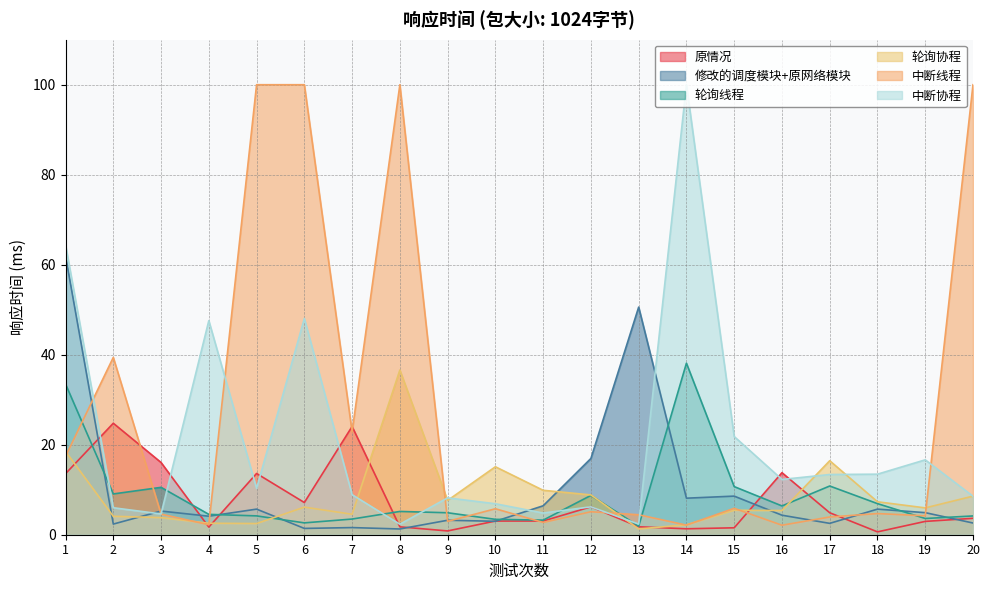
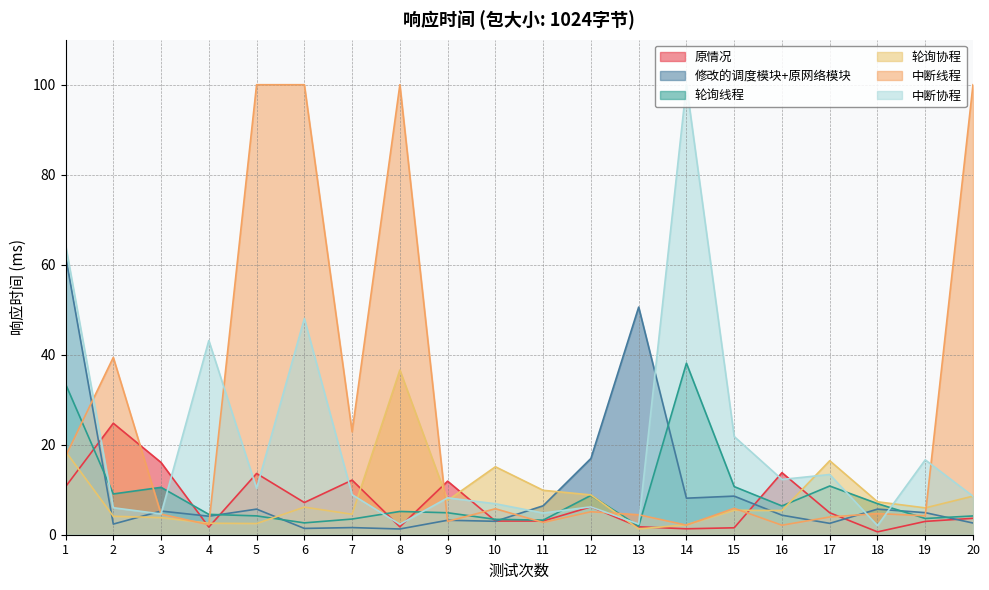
  {
    "原情况": {
-     "1": 14,
+     "1": 11,
      "2": 25,
      "3": 16,
      "5": 14,
      "6": 7,
-     "7": 24,
-     "9": 1,
+     "7": 12,
+     "9": 12,
      "14": 1,
      "15": 2,
      "16": 14,
      "17": 5,
      "18": 1,
      "19": 3
    },
    "中断协程": {
      "1": 64,
      "2": 6,
-     "4": 48,
+     "4": 43,
      "5": 10,
      "6": 48,
      "7": 9,
      "8": 2,
      "10": 7,
      "11": 5,
      "15": 22,
      "16": 12,
      "17": 13,
-     "18": 13,
+     "18": 2,
      "19": 17
    }
  }
